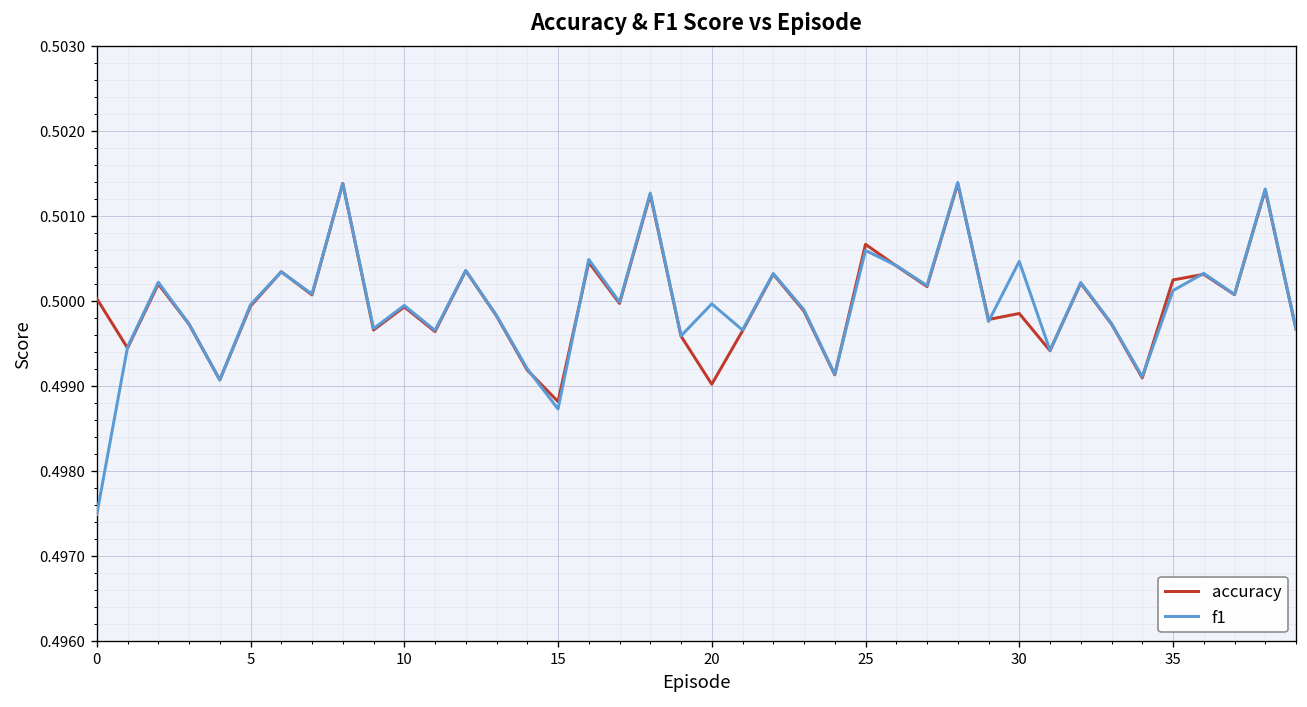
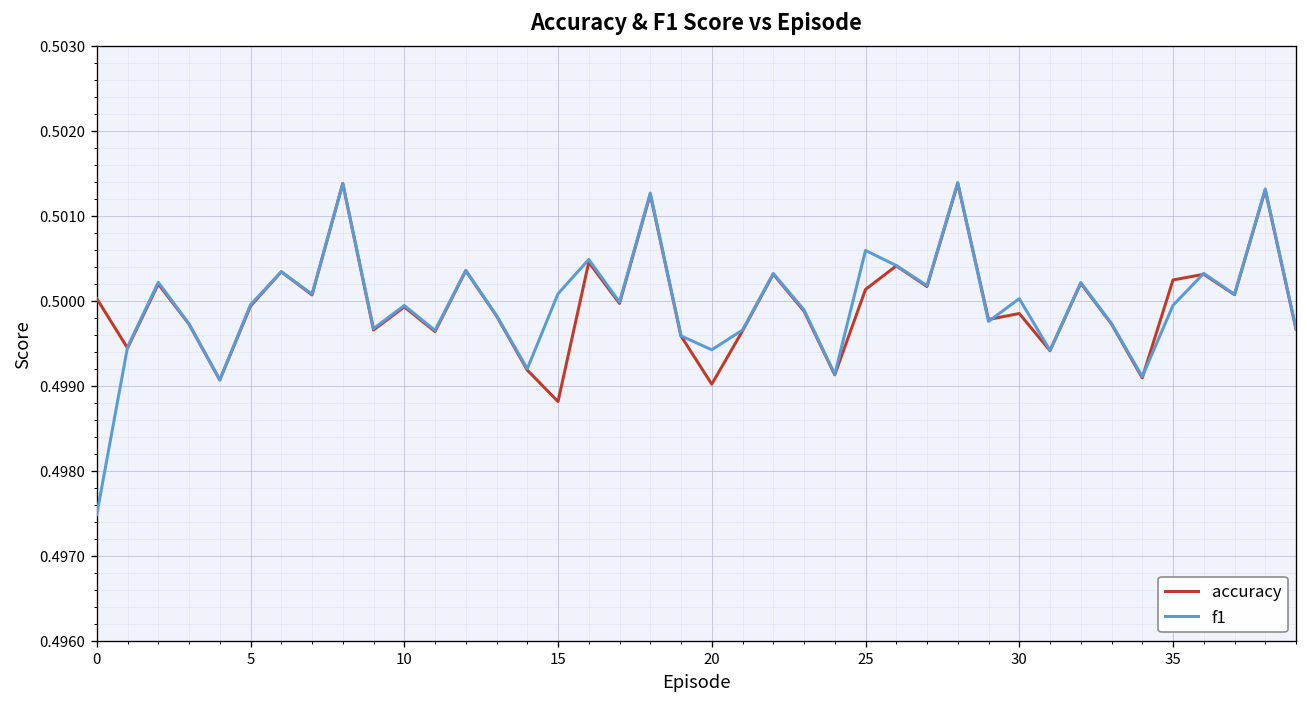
  {
    "accuracy": {
      "0": 0.5000,
      "15": 0.4988,
      "20": 0.4990,
-     "25": 0.5007,
+     "25": 0.5001,
      "30": 0.4998,
      "35": 0.5002
    },
    "f1": {
      "0": 0.4975,
-     "15": 0.4987,
-     "20": 0.5000,
+     "15": 0.5001,
+     "20": 0.4994,
      "25": 0.5006,
-     "30": 0.5005,
-     "35": 0.5001
+     "30": 0.5000,
+     "35": 0.4999
    }
  }
